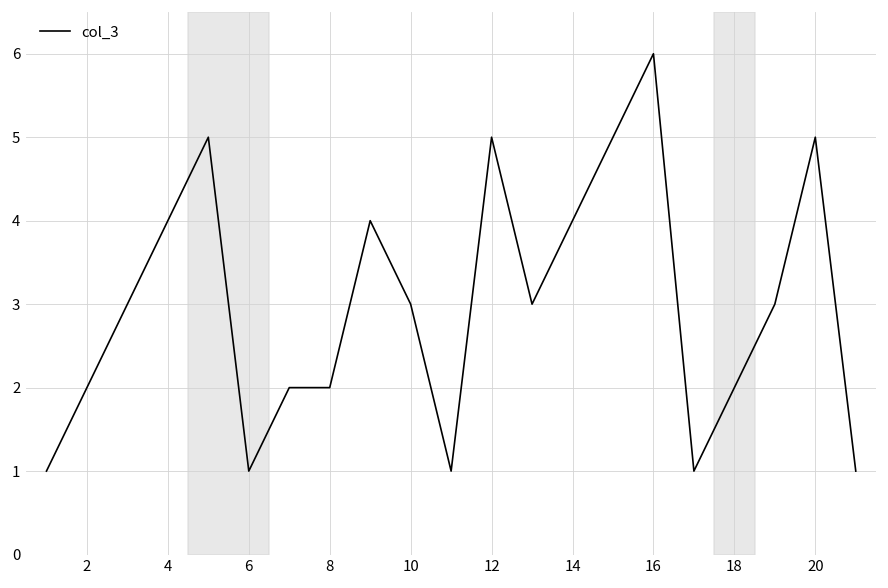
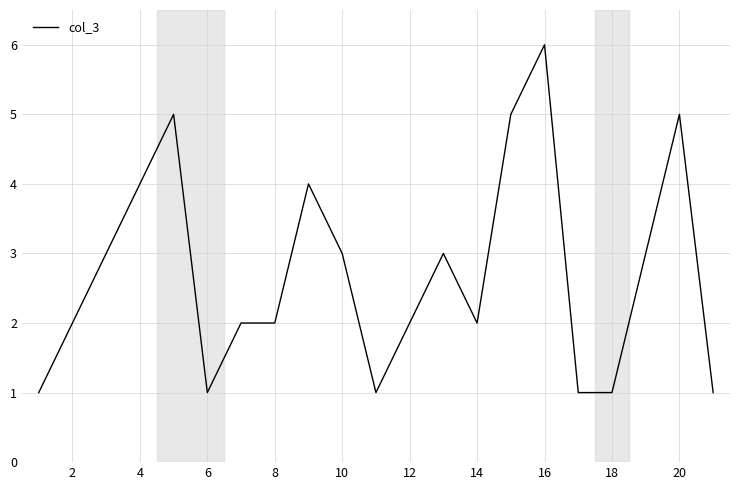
  {
    "2": 2,
    "4": 4,
    "6": 1,
    "8": 2,
    "10": 3,
-   "12": 5,
-   "14": 4,
+   "12": 2,
+   "14": 2,
    "16": 6,
-   "18": 2,
+   "18": 1,
    "20": 5
  }
